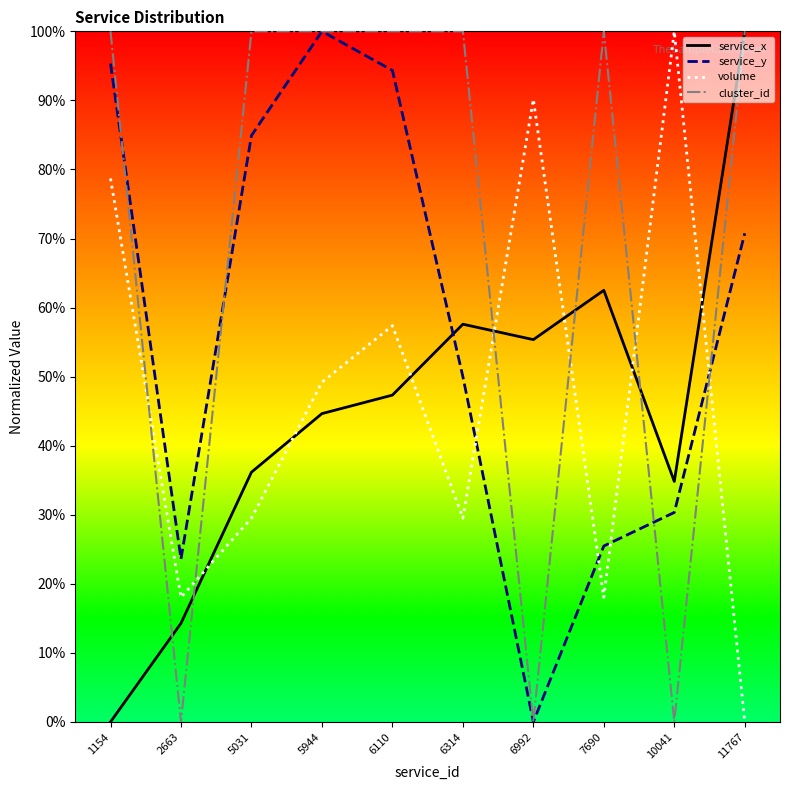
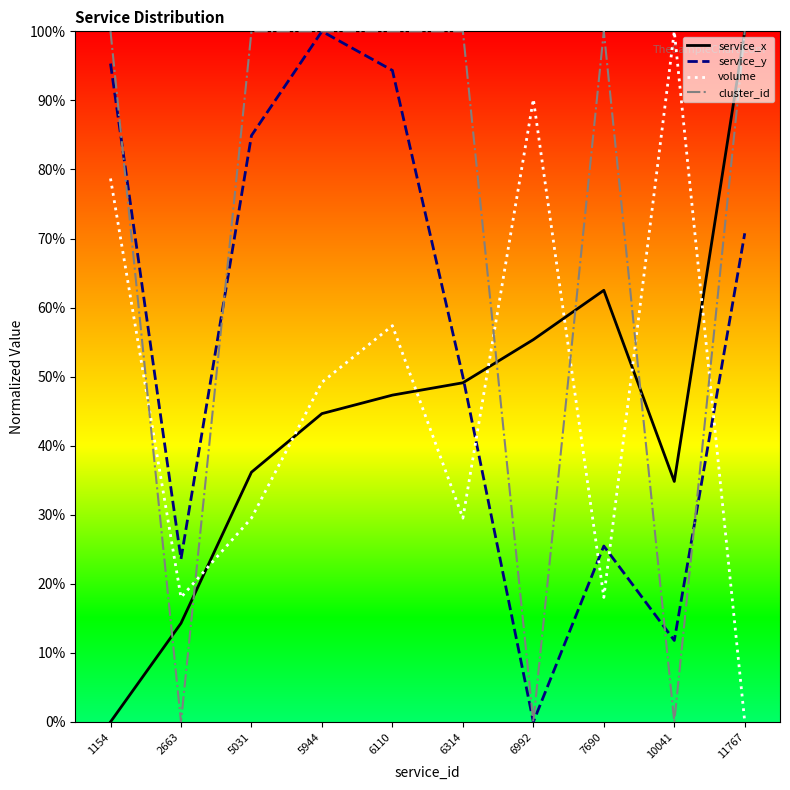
  {
    "service_x": {
      "1154": "0%",
      "2663": "14%",
      "5031": "36%",
      "5944": "45%",
      "6110": "47%",
-     "6314": "58%",
+     "6314": "49%",
      "6992": "55%",
      "7690": "63%",
      "10041": "35%"
    },
    "service_y": {
      "1154": "95%",
      "2663": "24%",
      "5031": "85%",
      "6110": "94%",
      "6314": "50%",
      "7690": "25%",
-     "10041": "30%",
+     "10041": "12%",
      "11767": "71%"
    },
    "volume": {
      "1154": "79%",
      "2663": "18%",
      "5031": "30%",
      "5944": "49%",
      "6110": "57%",
      "6314": "30%",
      "6992": "90%",
      "7690": "18%",
      "10041": "100%",
      "11767": "0%"
    },
    "cluster_id": {
      "1154": "100%",
      "2663": "0%",
      "5031": "100%",
      "6110": "100%",
      "6314": "100%",
      "7690": "100%",
      "10041": "0%"
    }
  }
